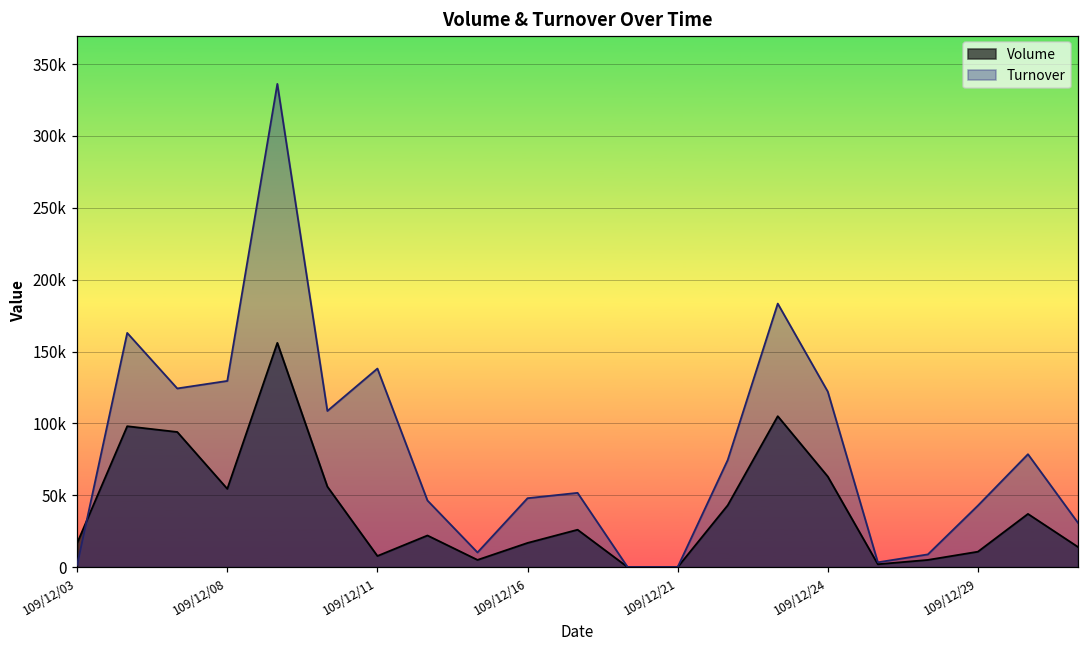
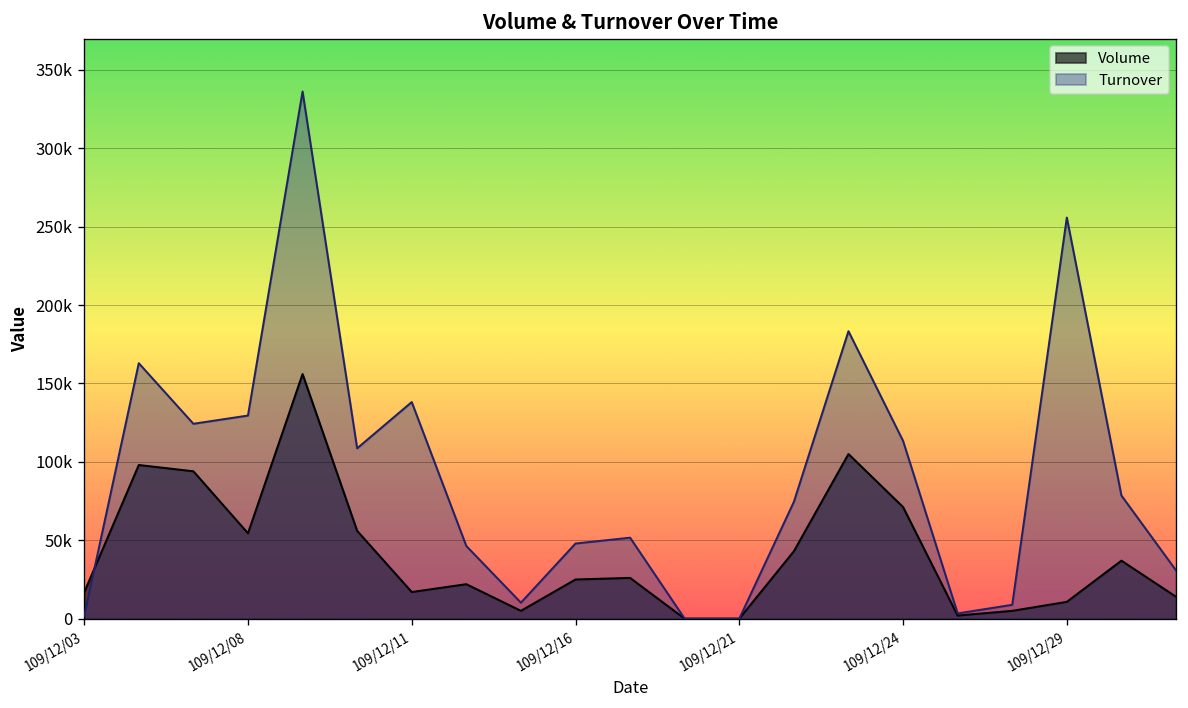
  {
    "Volume": {
      "109/12/03": 17000,
      "109/12/08": 54000,
-     "109/12/11": 8000,
-     "109/12/16": 17000,
-     "109/12/24": 63000,
+     "109/12/11": 17000,
+     "109/12/16": 25000,
+     "109/12/24": 71000,
      "109/12/29": 11000
    },
    "Turnover": {
      "109/12/03": 2000,
      "109/12/08": 130000,
      "109/12/11": 138000,
      "109/12/16": 48000,
-     "109/12/24": 122000,
-     "109/12/29": 43000
+     "109/12/24": 113000,
+     "109/12/29": 256000
    }
  }
